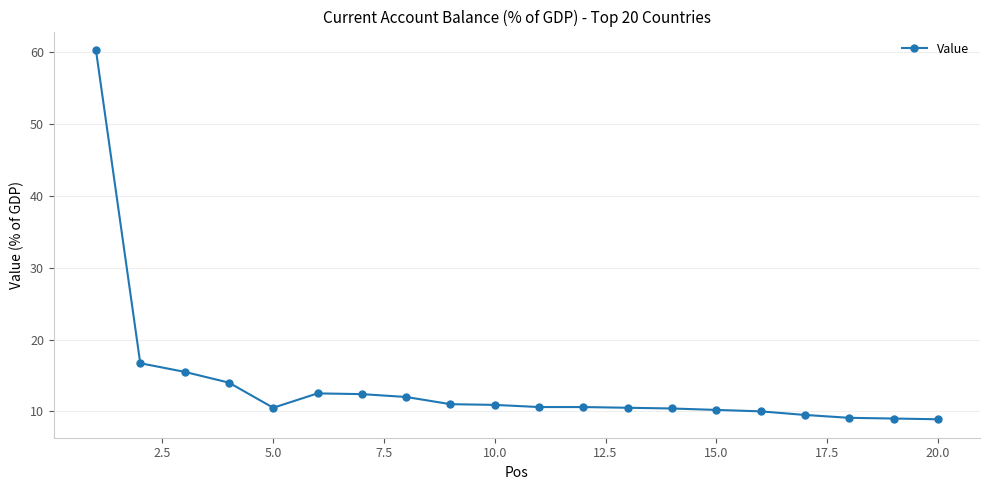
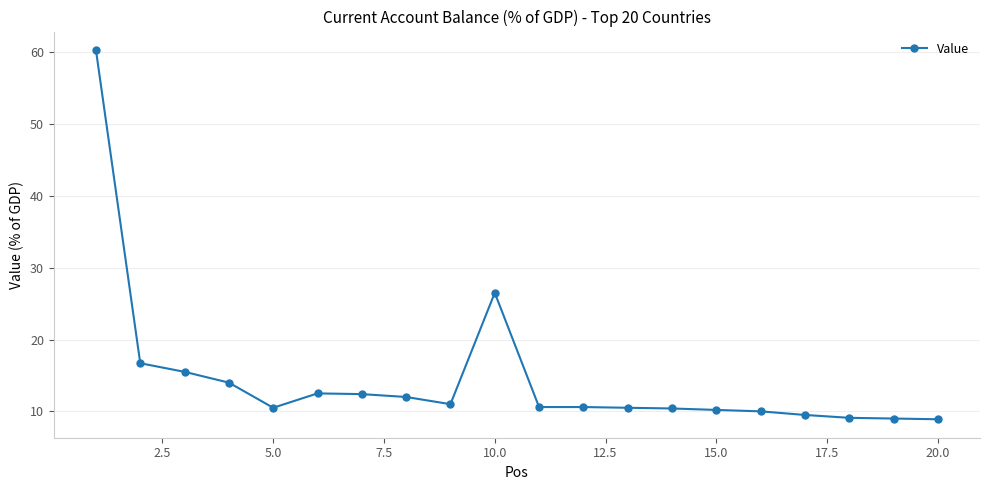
  {
    "5.0": 11,
-   "10.0": 11,
+   "10.0": 27,
    "15.0": 10,
    "20.0": 9
  }
